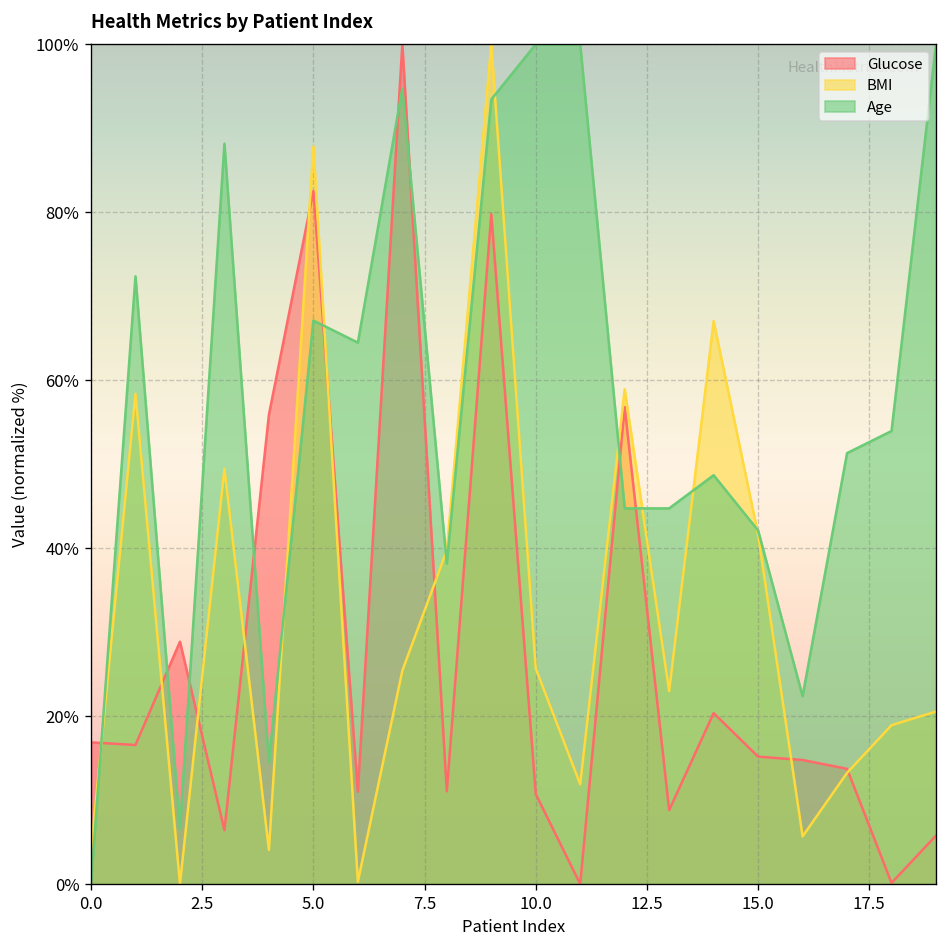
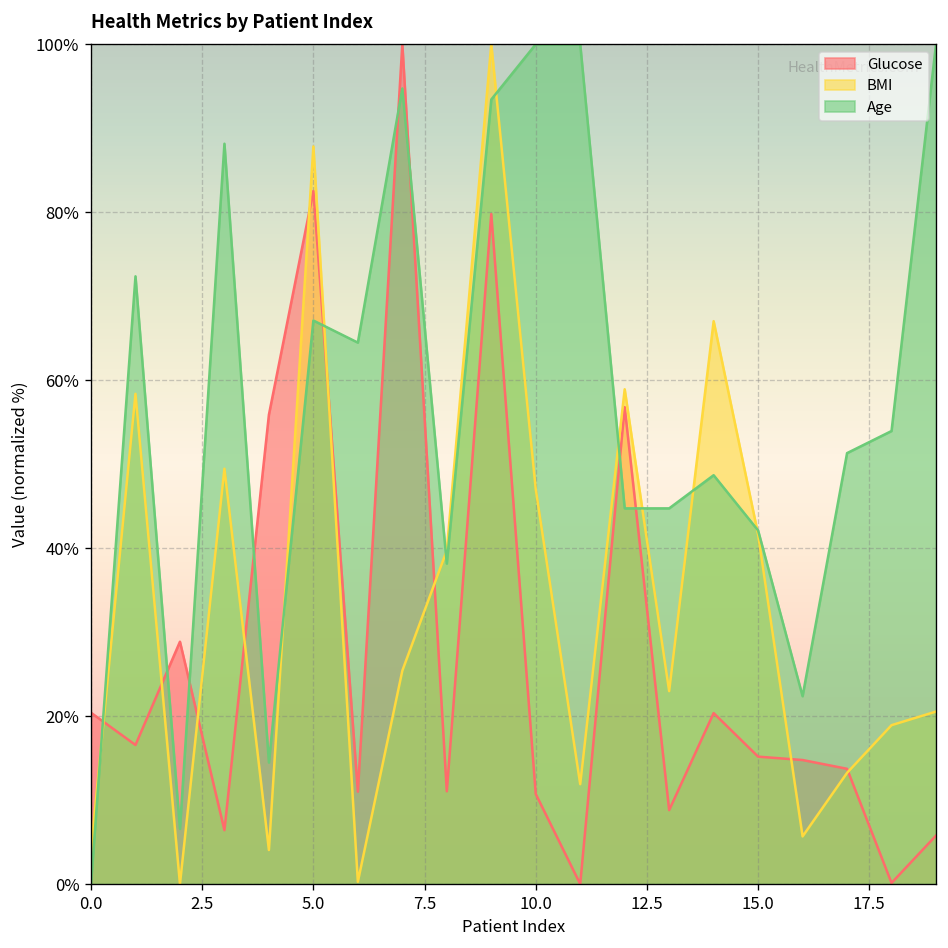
  {
    "Glucose": {
-     "0.0": "17%",
+     "0.0": "20%",
      "5.0": "83%",
      "10.0": "11%",
      "15.0": "15%"
    },
    "BMI": {
      "0.0": "4%",
      "5.0": "88%",
-     "10.0": "26%",
+     "10.0": "47%",
      "15.0": "42%"
    },
    "Age": {
      "0.0": "0%",
      "5.0": "67%",
      "10.0": "100%",
      "15.0": "42%"
    }
  }
